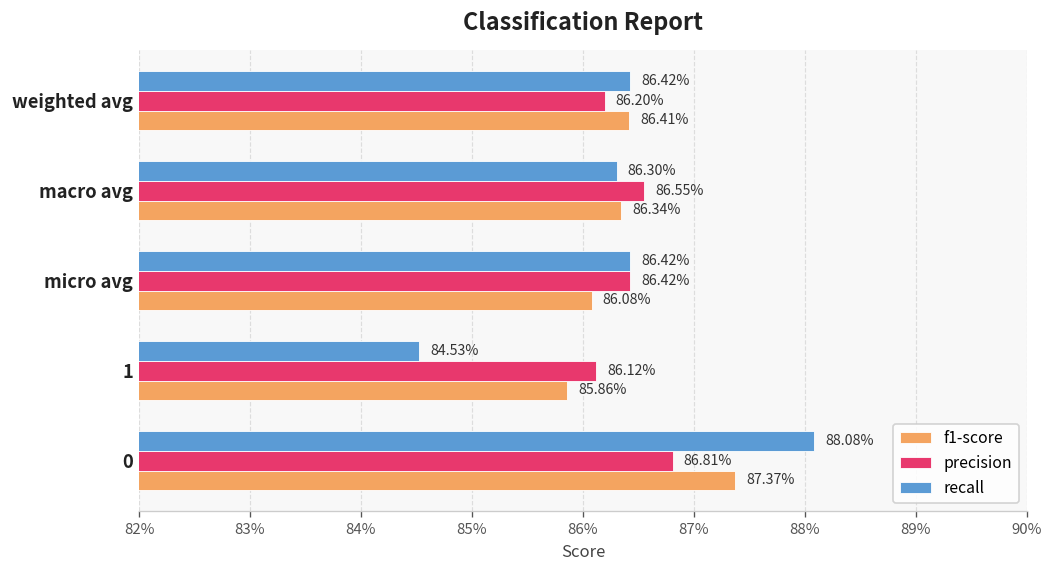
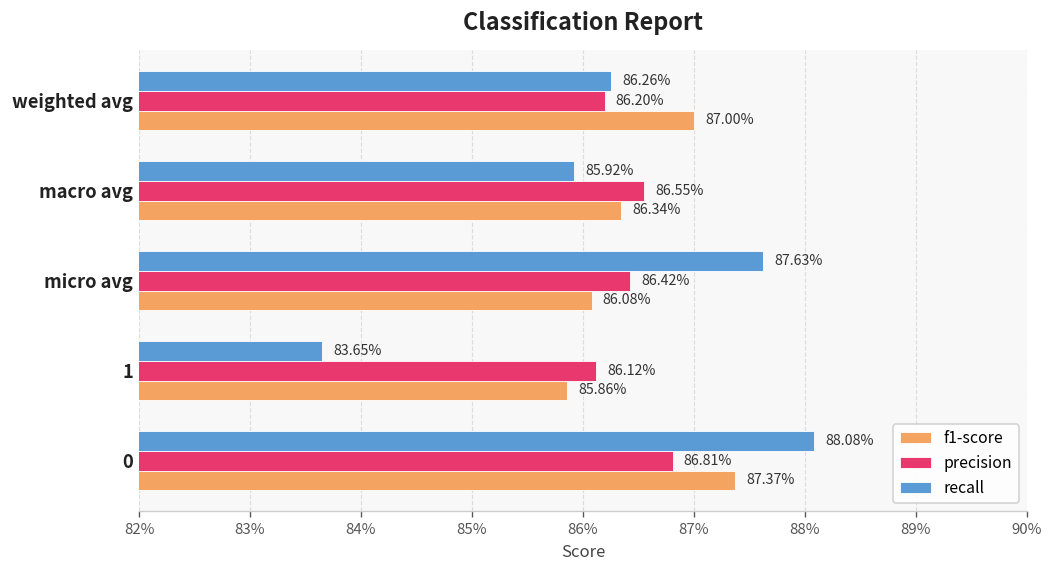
  {
    "f1-score": {
-     "weighted avg": "86.41%",
+     "weighted avg": "87.00%",
      "macro avg": "86.34%",
      "micro avg": "86.08%",
      "1": "85.86%",
      "0": "87.37%"
    },
    "precision": {
      "weighted avg": "86.20%",
      "macro avg": "86.55%",
      "micro avg": "86.42%",
      "1": "86.12%",
      "0": "86.81%"
    },
    "recall": {
-     "weighted avg": "86.42%",
-     "macro avg": "86.30%",
-     "micro avg": "86.42%",
-     "1": "84.53%",
+     "weighted avg": "86.26%",
+     "macro avg": "85.92%",
+     "micro avg": "87.63%",
+     "1": "83.65%",
      "0": "88.08%"
    }
  }
